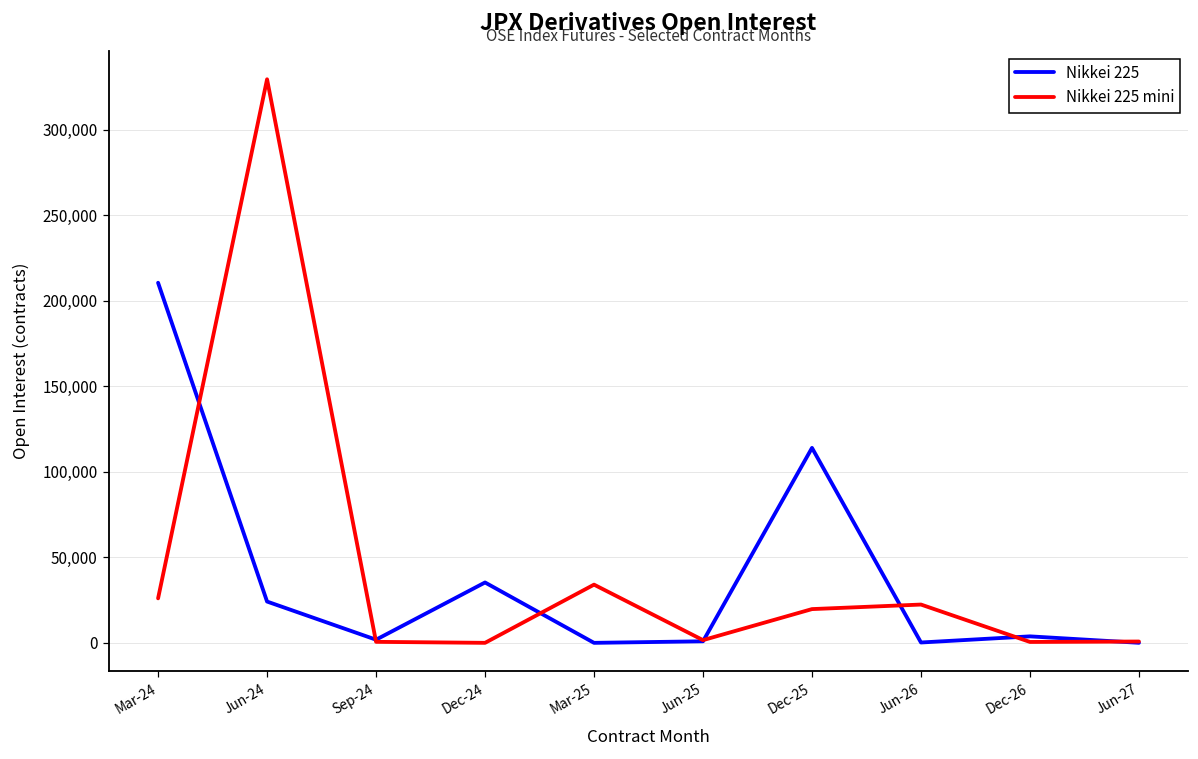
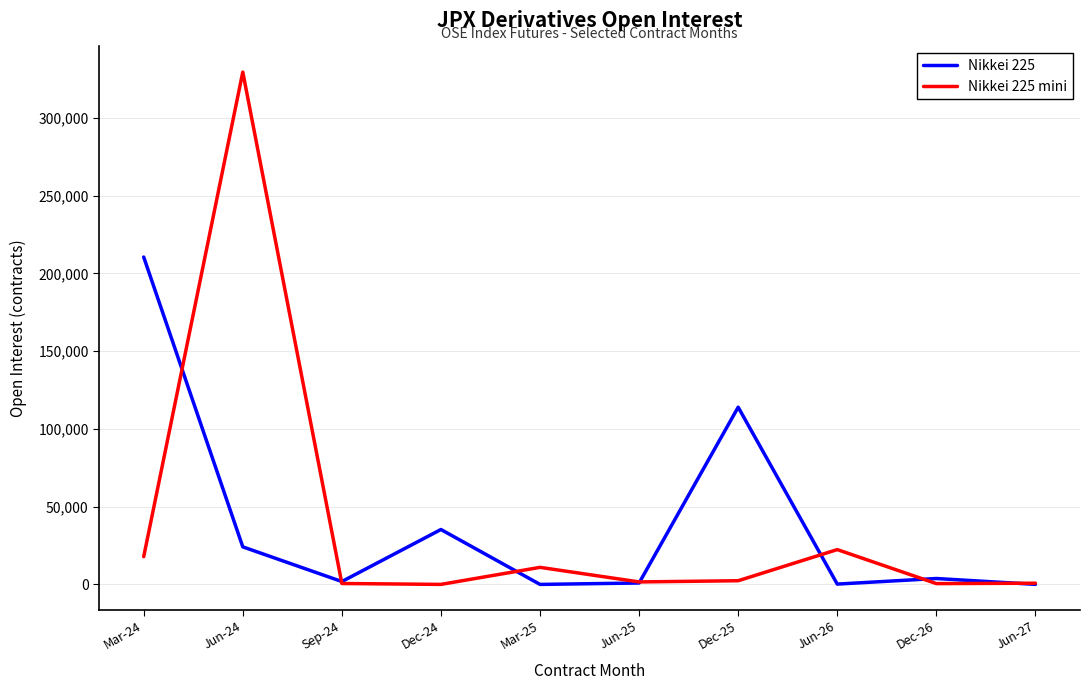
  {
    "Nikkei 225": {
      "Mar-24": "211,000",
      "Jun-24": "24,000",
      "Dec-24": "35,000",
      "Mar-25": "0",
      "Dec-25": "114,000",
      "Jun-26": "0",
      "Dec-26": "4,000"
    },
    "Nikkei 225 mini": {
-     "Mar-24": "26,000",
+     "Mar-24": "18,000",
      "Jun-24": "330,000",
      "Dec-24": "0",
-     "Mar-25": "34,000",
-     "Dec-25": "20,000",
+     "Mar-25": "11,000",
+     "Dec-25": "2,000",
      "Jun-26": "22,000",
      "Dec-26": "1,000"
    }
  }
